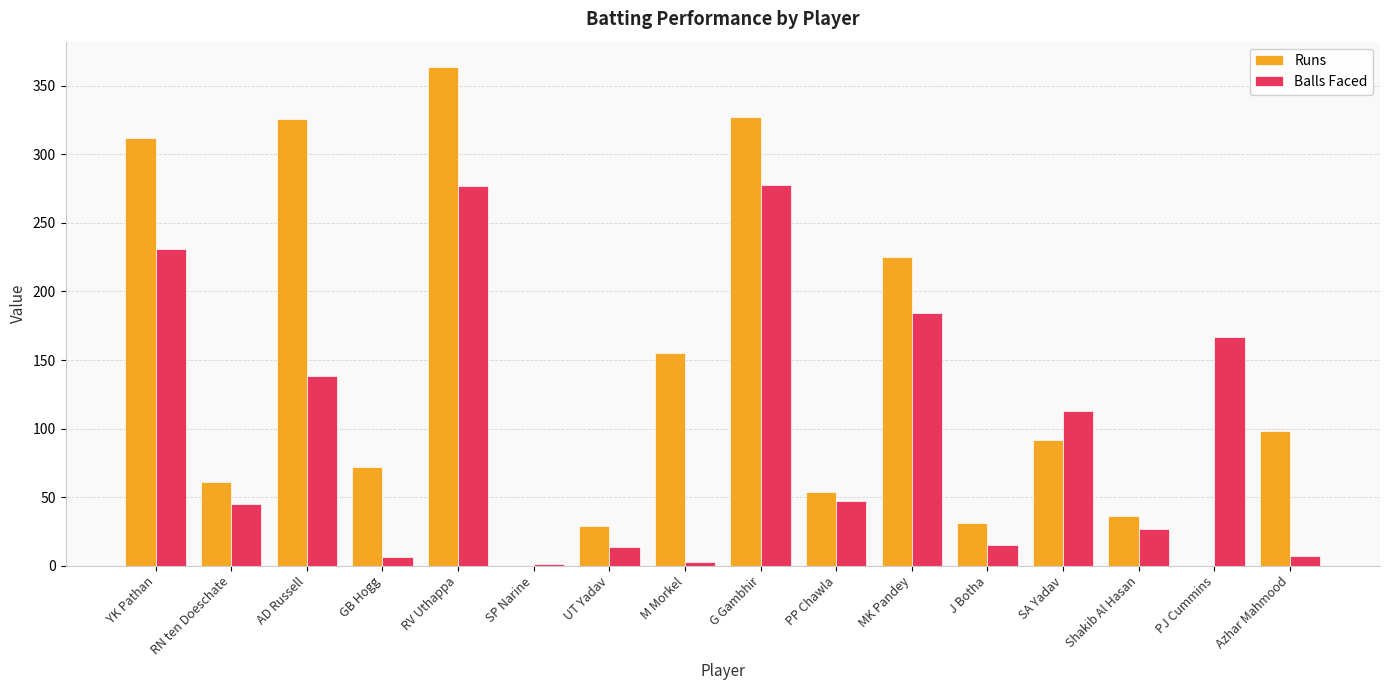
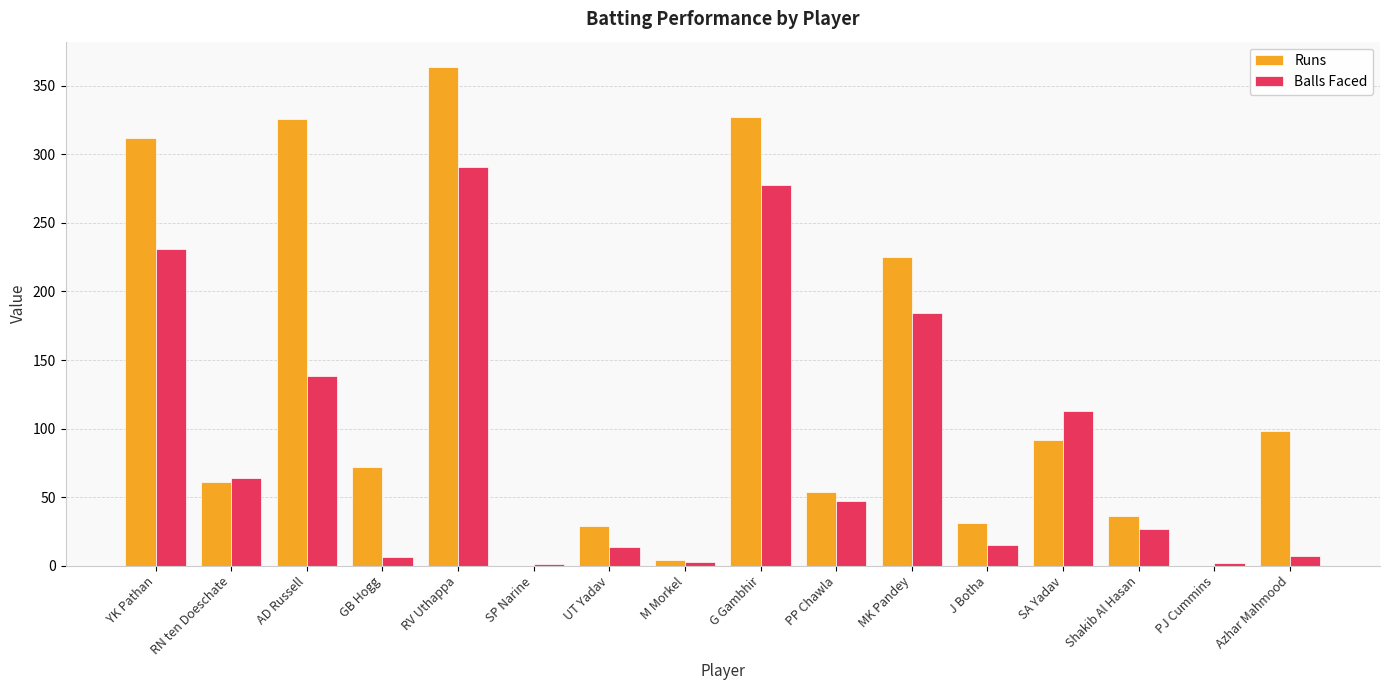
  {
    "Runs": {
      "YK Pathan": 312,
      "RN ten Doeschate": 61,
      "AD Russell": 326,
      "GB Hogg": 72,
      "RV Uthappa": 364,
      "SP Narine": 0,
      "UT Yadav": 29,
-     "M Morkel": 155,
+     "M Morkel": 4,
      "G Gambhir": 327,
      "PP Chawla": 54,
      "MK Pandey": 225,
      "J Botha": 31,
      "SA Yadav": 92,
      "Shakib Al Hasan": 36,
      "PJ Cummins": 0,
      "Azhar Mahmood": 98
    },
    "Balls Faced": {
      "YK Pathan": 231,
-     "RN ten Doeschate": 45,
+     "RN ten Doeschate": 64,
      "AD Russell": 138,
      "GB Hogg": 6,
-     "RV Uthappa": 277,
+     "RV Uthappa": 291,
      "UT Yadav": 14,
      "M Morkel": 3,
      "G Gambhir": 278,
      "PP Chawla": 47,
      "MK Pandey": 184,
      "J Botha": 15,
      "SA Yadav": 113,
      "Shakib Al Hasan": 27,
-     "PJ Cummins": 167,
+     "PJ Cummins": 2,
      "Azhar Mahmood": 7
    }
  }
